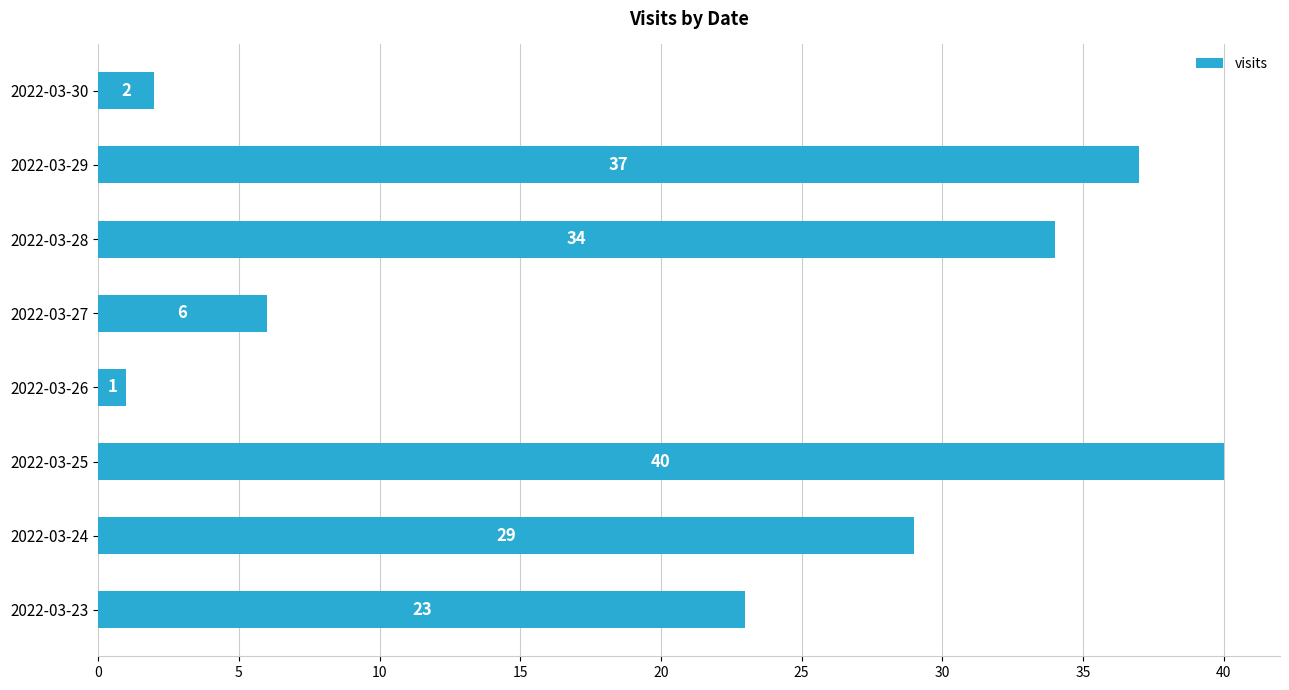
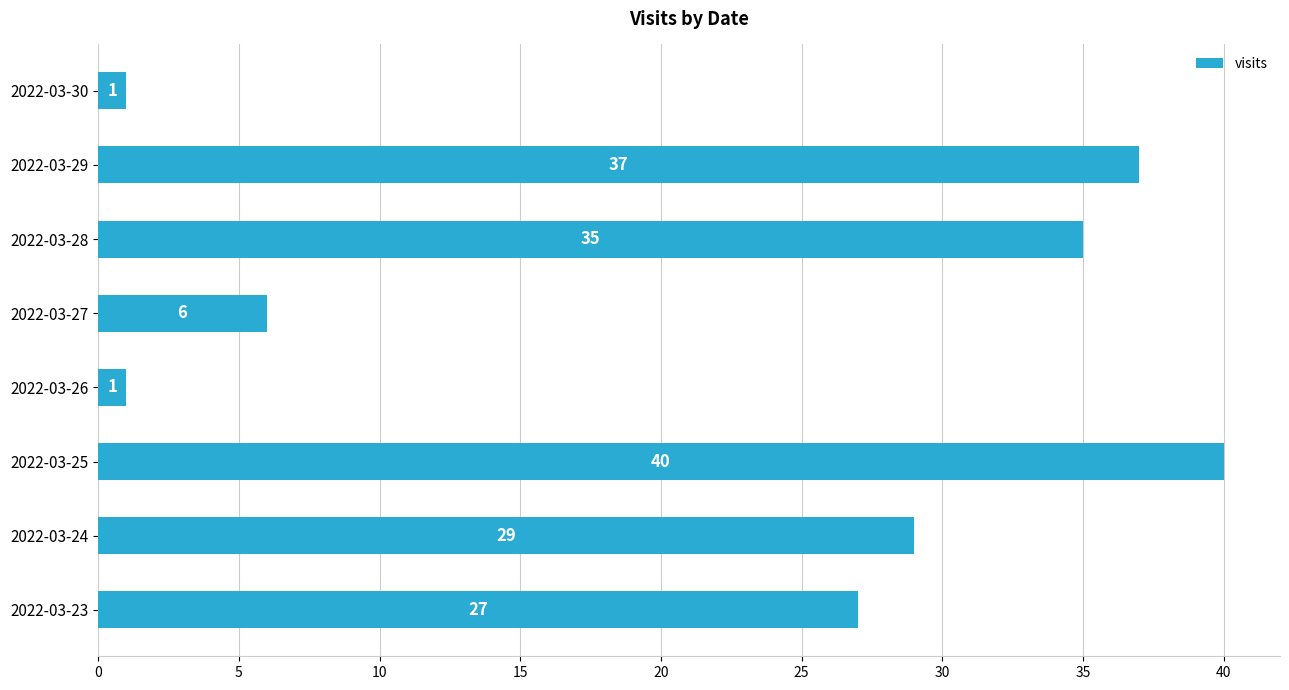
  {
-   "2022-03-30": 2,
+   "2022-03-30": 1,
    "2022-03-29": 37,
-   "2022-03-28": 34,
+   "2022-03-28": 35,
    "2022-03-27": 6,
    "2022-03-26": 1,
    "2022-03-25": 40,
    "2022-03-24": 29,
-   "2022-03-23": 23
+   "2022-03-23": 27
  }
